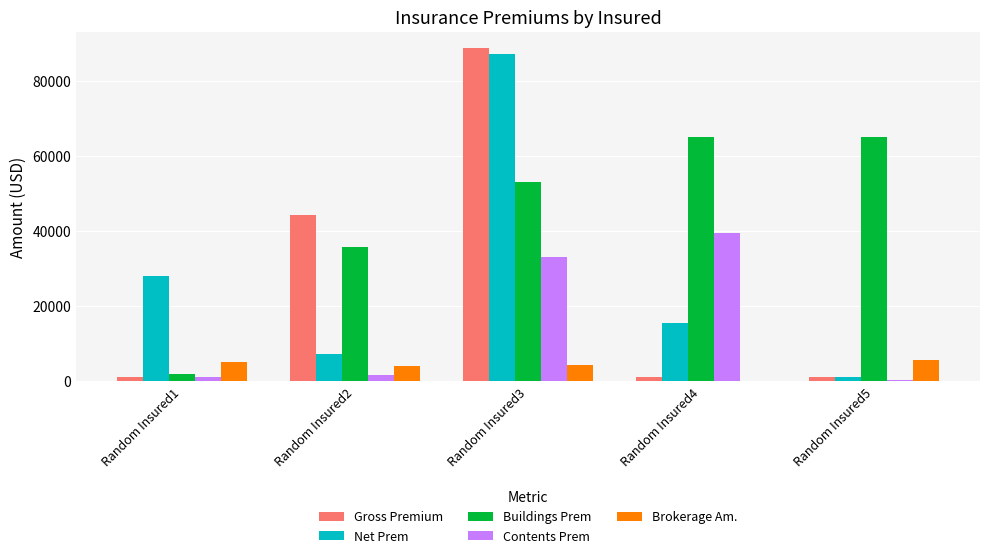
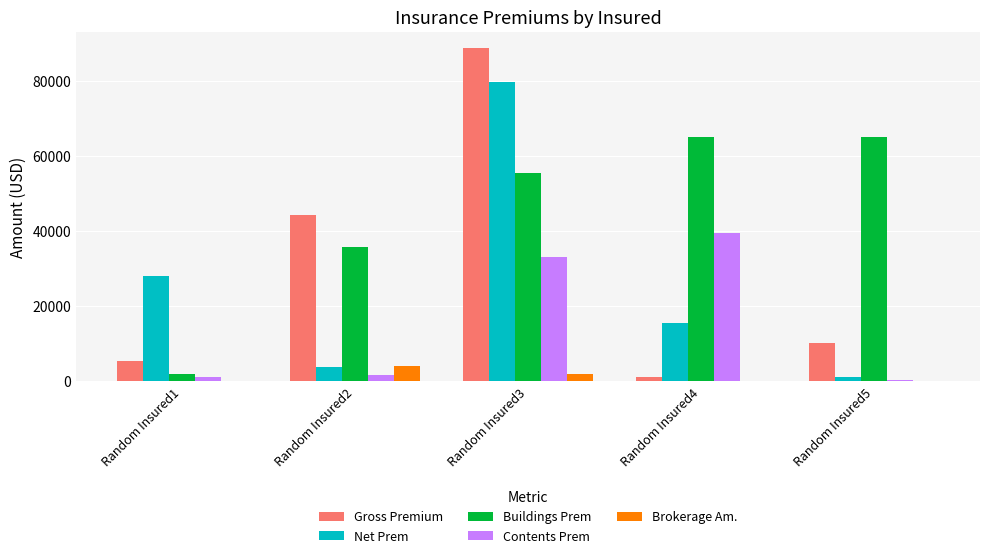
  {
    "Gross Premium": {
-     "Random Insured1": 1000,
+     "Random Insured1": 5000,
      "Random Insured2": 44000,
      "Random Insured3": 89000,
      "Random Insured4": 1000,
-     "Random Insured5": 1000
+     "Random Insured5": 10000
    },
    "Net Prem": {
      "Random Insured1": 28000,
-     "Random Insured2": 7000,
-     "Random Insured3": 87000,
+     "Random Insured2": 4000,
+     "Random Insured3": 80000,
      "Random Insured4": 16000,
      "Random Insured5": 1000
    },
    "Buildings Prem": {
      "Random Insured1": 2000,
      "Random Insured2": 36000,
-     "Random Insured3": 53000,
+     "Random Insured3": 55000,
      "Random Insured4": 65000,
      "Random Insured5": 65000
    },
    "Contents Prem": {
      "Random Insured1": 1000,
      "Random Insured2": 2000,
      "Random Insured3": 33000,
      "Random Insured4": 39000
    },
    "Brokerage Am.": {
-     "Random Insured1": 5000,
+     "Random Insured1": 0,
      "Random Insured2": 4000,
-     "Random Insured3": 4000,
-     "Random Insured5": 6000
+     "Random Insured3": 2000,
+     "Random Insured5": 0
    }
  }
